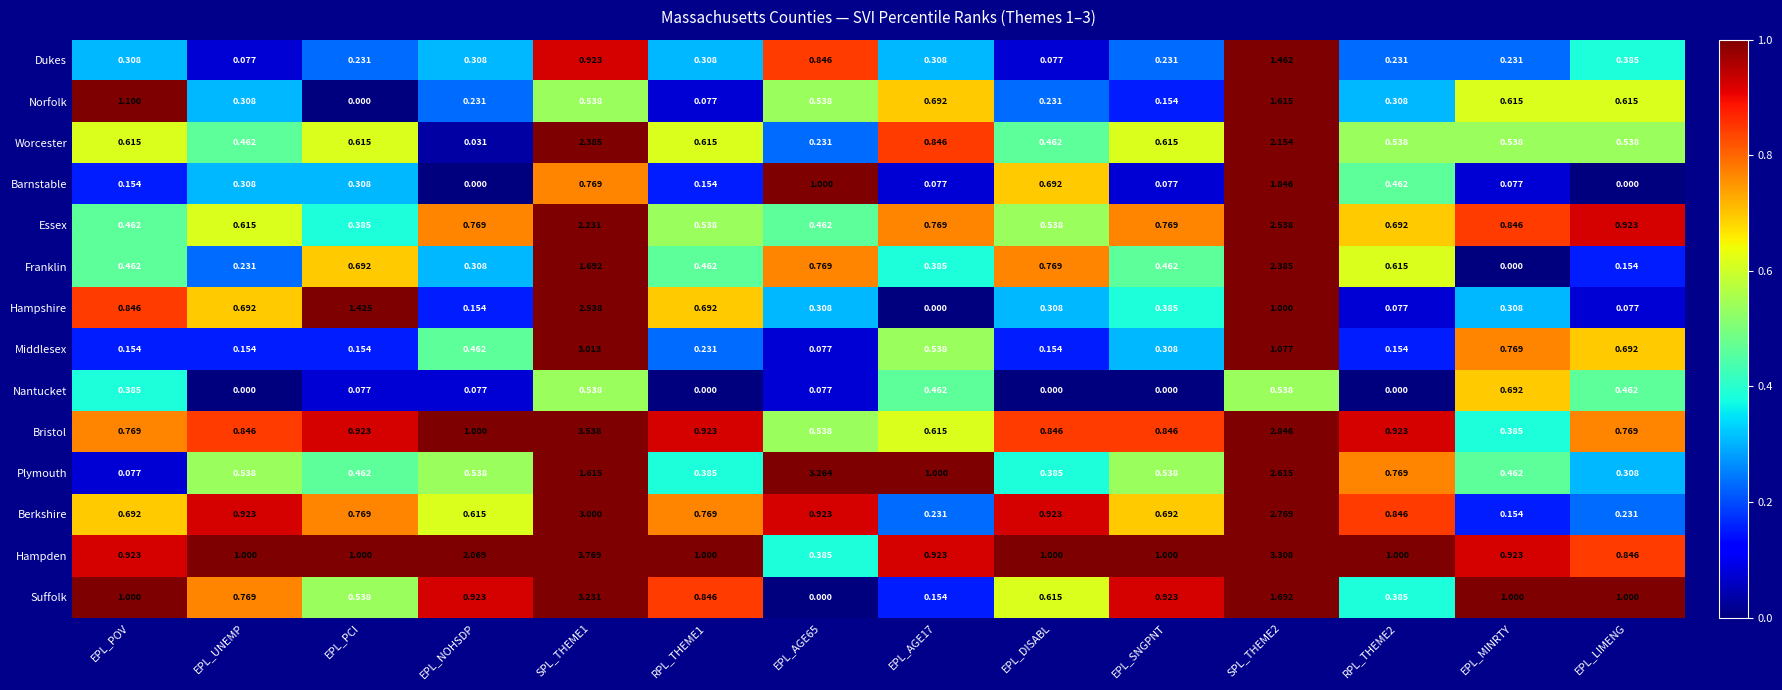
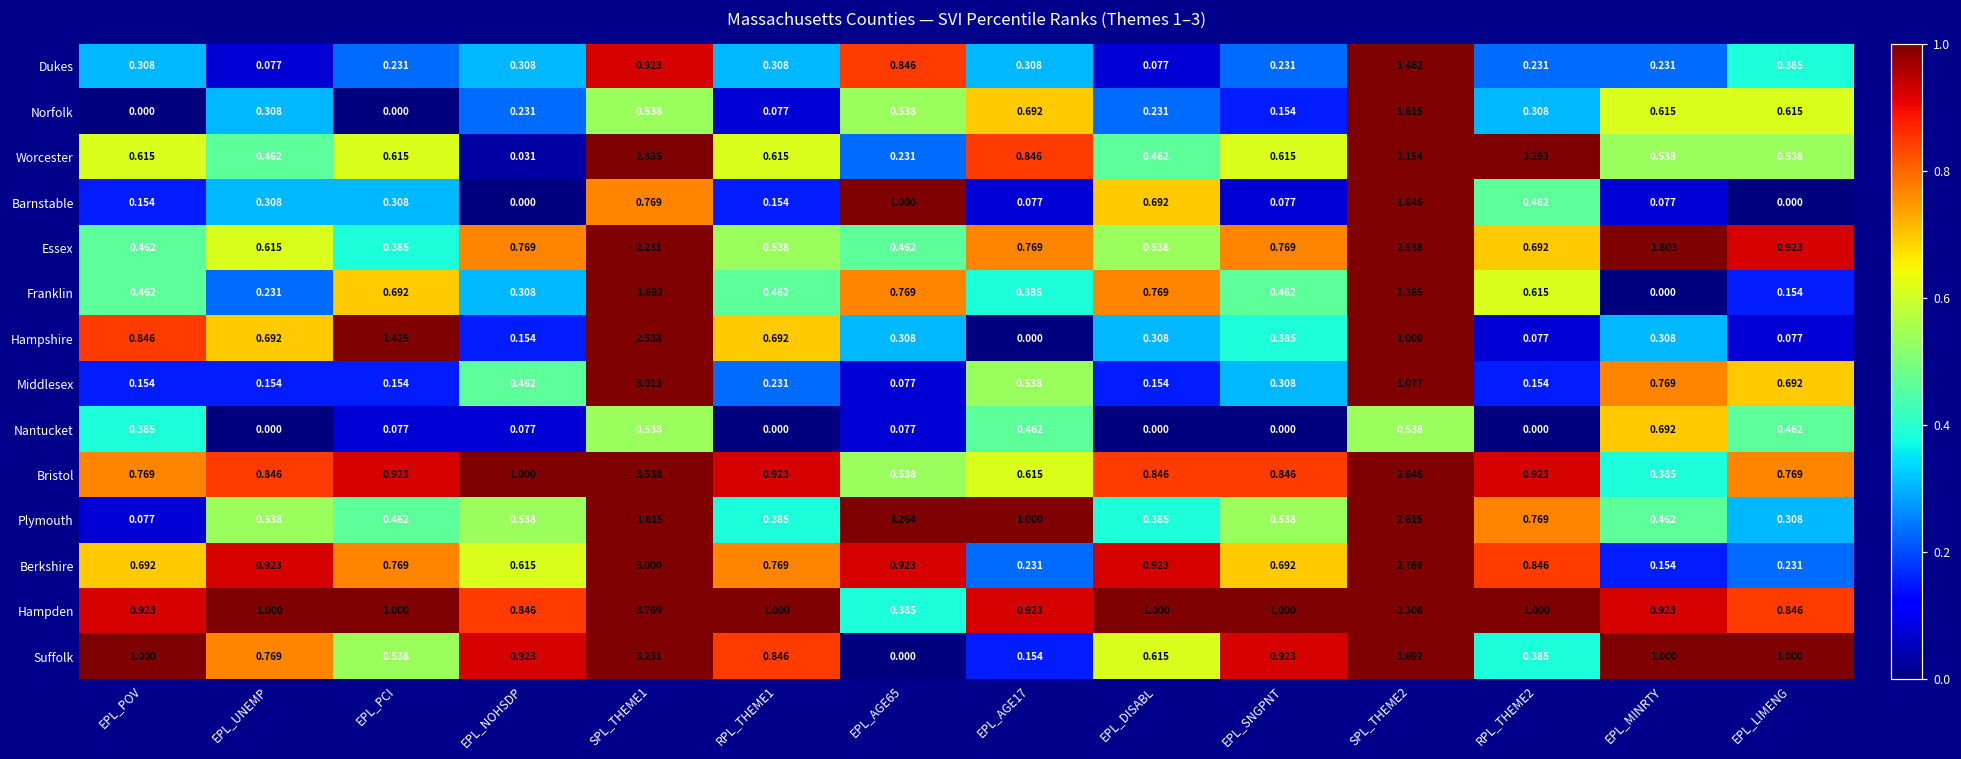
  {
    "Dukes": {
      "EPL_POV": 0.308,
      "EPL_UNEMP": 0.077,
      "EPL_PCI": 0.231,
      "EPL_NOHSDP": 0.308,
      "SPL_THEME1": 0.923,
      "RPL_THEME1": 0.308,
      "EPL_AGE65": 0.846,
      "EPL_AGE17": 0.308,
      "EPL_DISABL": 0.077,
      "EPL_SNGPNT": 0.231,
      "SPL_THEME2": 1.462,
      "RPL_THEME2": 0.231,
      "EPL_MINRTY": 0.231,
      "EPL_LIMENG": 0.385
    },
    "Norfolk": {
-     "EPL_POV": 1.100,
+     "EPL_POV": 0.000,
      "EPL_UNEMP": 0.308,
      "EPL_PCI": 0.000,
      "EPL_NOHSDP": 0.231,
      "SPL_THEME1": 0.538,
      "RPL_THEME1": 0.077,
      "EPL_AGE65": 0.538,
      "EPL_AGE17": 0.692,
      "EPL_DISABL": 0.231,
      "EPL_SNGPNT": 0.154,
      "SPL_THEME2": 1.615,
      "RPL_THEME2": 0.308,
      "EPL_MINRTY": 0.615,
      "EPL_LIMENG": 0.615
    },
    "Worcester": {
      "EPL_POV": 0.615,
      "EPL_UNEMP": 0.462,
      "EPL_PCI": 0.615,
      "EPL_NOHSDP": 0.031,
      "SPL_THEME1": 2.385,
      "RPL_THEME1": 0.615,
      "EPL_AGE65": 0.231,
      "EPL_AGE17": 0.846,
      "EPL_DISABL": 0.462,
      "EPL_SNGPNT": 0.615,
      "SPL_THEME2": 2.154,
-     "RPL_THEME2": 0.538,
+     "RPL_THEME2": 3.293,
      "EPL_MINRTY": 0.538,
      "EPL_LIMENG": 0.538
    },
    "Barnstable": {
      "EPL_POV": 0.154,
      "EPL_UNEMP": 0.308,
      "EPL_PCI": 0.308,
      "EPL_NOHSDP": 0.000,
      "SPL_THEME1": 0.769,
      "RPL_THEME1": 0.154,
      "EPL_AGE65": 1.000,
      "EPL_AGE17": 0.077,
      "EPL_DISABL": 0.692,
      "EPL_SNGPNT": 0.077,
      "SPL_THEME2": 1.846,
      "RPL_THEME2": 0.462,
      "EPL_MINRTY": 0.077,
      "EPL_LIMENG": 0.000
    },
    "Essex": {
      "EPL_POV": 0.462,
      "EPL_UNEMP": 0.615,
      "EPL_PCI": 0.385,
      "EPL_NOHSDP": 0.769,
      "SPL_THEME1": 2.231,
      "RPL_THEME1": 0.538,
      "EPL_AGE65": 0.462,
      "EPL_AGE17": 0.769,
      "EPL_DISABL": 0.538,
      "EPL_SNGPNT": 0.769,
      "SPL_THEME2": 2.538,
      "RPL_THEME2": 0.692,
-     "EPL_MINRTY": 0.846,
+     "EPL_MINRTY": 1.803,
      "EPL_LIMENG": 0.923
    },
    "Franklin": {
      "EPL_POV": 0.462,
      "EPL_UNEMP": 0.231,
      "EPL_PCI": 0.692,
      "EPL_NOHSDP": 0.308,
      "SPL_THEME1": 1.692,
      "RPL_THEME1": 0.462,
      "EPL_AGE65": 0.769,
      "EPL_AGE17": 0.385,
      "EPL_DISABL": 0.769,
      "EPL_SNGPNT": 0.462,
      "SPL_THEME2": 2.385,
      "RPL_THEME2": 0.615,
      "EPL_MINRTY": 0.000,
      "EPL_LIMENG": 0.154
    },
    "Hampshire": {
      "EPL_POV": 0.846,
      "EPL_UNEMP": 0.692,
      "EPL_PCI": 1.425,
      "EPL_NOHSDP": 0.154,
      "SPL_THEME1": 2.538,
      "RPL_THEME1": 0.692,
      "EPL_AGE65": 0.308,
      "EPL_AGE17": 0.000,
      "EPL_DISABL": 0.308,
      "EPL_SNGPNT": 0.385,
      "SPL_THEME2": 1.000,
      "RPL_THEME2": 0.077,
      "EPL_MINRTY": 0.308,
      "EPL_LIMENG": 0.077
    },
    "Middlesex": {
      "EPL_POV": 0.154,
      "EPL_UNEMP": 0.154,
      "EPL_PCI": 0.154,
      "EPL_NOHSDP": 0.462,
      "SPL_THEME1": 3.013,
      "RPL_THEME1": 0.231,
      "EPL_AGE65": 0.077,
      "EPL_AGE17": 0.538,
      "EPL_DISABL": 0.154,
      "EPL_SNGPNT": 0.308,
      "SPL_THEME2": 1.077,
      "RPL_THEME2": 0.154,
      "EPL_MINRTY": 0.769,
      "EPL_LIMENG": 0.692
    },
    "Nantucket": {
      "EPL_POV": 0.385,
      "EPL_UNEMP": 0.000,
      "EPL_PCI": 0.077,
      "EPL_NOHSDP": 0.077,
      "SPL_THEME1": 0.538,
      "RPL_THEME1": 0.000,
      "EPL_AGE65": 0.077,
      "EPL_AGE17": 0.462,
      "EPL_DISABL": 0.000,
      "EPL_SNGPNT": 0.000,
      "SPL_THEME2": 0.538,
      "RPL_THEME2": 0.000,
      "EPL_MINRTY": 0.692,
      "EPL_LIMENG": 0.462
    },
    "Bristol": {
      "EPL_POV": 0.769,
      "EPL_UNEMP": 0.846,
      "EPL_PCI": 0.923,
      "EPL_NOHSDP": 1.000,
      "SPL_THEME1": 3.538,
      "RPL_THEME1": 0.923,
      "EPL_AGE65": 0.538,
      "EPL_AGE17": 0.615,
      "EPL_DISABL": 0.846,
      "EPL_SNGPNT": 0.846,
      "SPL_THEME2": 2.846,
      "RPL_THEME2": 0.923,
      "EPL_MINRTY": 0.385,
      "EPL_LIMENG": 0.769
    },
    "Plymouth": {
      "EPL_POV": 0.077,
      "EPL_UNEMP": 0.538,
      "EPL_PCI": 0.462,
      "EPL_NOHSDP": 0.538,
      "SPL_THEME1": 1.615,
      "RPL_THEME1": 0.385,
      "EPL_AGE65": 3.264,
      "EPL_AGE17": 1.000,
      "EPL_DISABL": 0.385,
      "EPL_SNGPNT": 0.538,
      "SPL_THEME2": 2.615,
      "RPL_THEME2": 0.769,
      "EPL_MINRTY": 0.462,
      "EPL_LIMENG": 0.308
    },
    "Berkshire": {
      "EPL_POV": 0.692,
      "EPL_UNEMP": 0.923,
      "EPL_PCI": 0.769,
      "EPL_NOHSDP": 0.615,
      "SPL_THEME1": 3.000,
      "RPL_THEME1": 0.769,
      "EPL_AGE65": 0.923,
      "EPL_AGE17": 0.231,
      "EPL_DISABL": 0.923,
      "EPL_SNGPNT": 0.692,
      "SPL_THEME2": 2.769,
      "RPL_THEME2": 0.846,
      "EPL_MINRTY": 0.154,
      "EPL_LIMENG": 0.231
    },
    "Hampden": {
      "EPL_POV": 0.923,
      "EPL_UNEMP": 1.000,
      "EPL_PCI": 1.000,
-     "EPL_NOHSDP": 2.069,
+     "EPL_NOHSDP": 0.846,
      "SPL_THEME1": 3.769,
      "RPL_THEME1": 1.000,
      "EPL_AGE65": 0.385,
      "EPL_AGE17": 0.923,
      "EPL_DISABL": 1.000,
      "EPL_SNGPNT": 1.000,
      "SPL_THEME2": 3.308,
      "RPL_THEME2": 1.000,
      "EPL_MINRTY": 0.923,
      "EPL_LIMENG": 0.846
    },
    "Suffolk": {
      "EPL_POV": 1.000,
      "EPL_UNEMP": 0.769,
      "EPL_PCI": 0.538,
      "EPL_NOHSDP": 0.923,
      "SPL_THEME1": 3.231,
      "RPL_THEME1": 0.846,
      "EPL_AGE65": 0.000,
      "EPL_AGE17": 0.154,
      "EPL_DISABL": 0.615,
      "EPL_SNGPNT": 0.923,
      "SPL_THEME2": 1.692,
      "RPL_THEME2": 0.385,
      "EPL_MINRTY": 1.000,
      "EPL_LIMENG": 1.000
    }
  }
